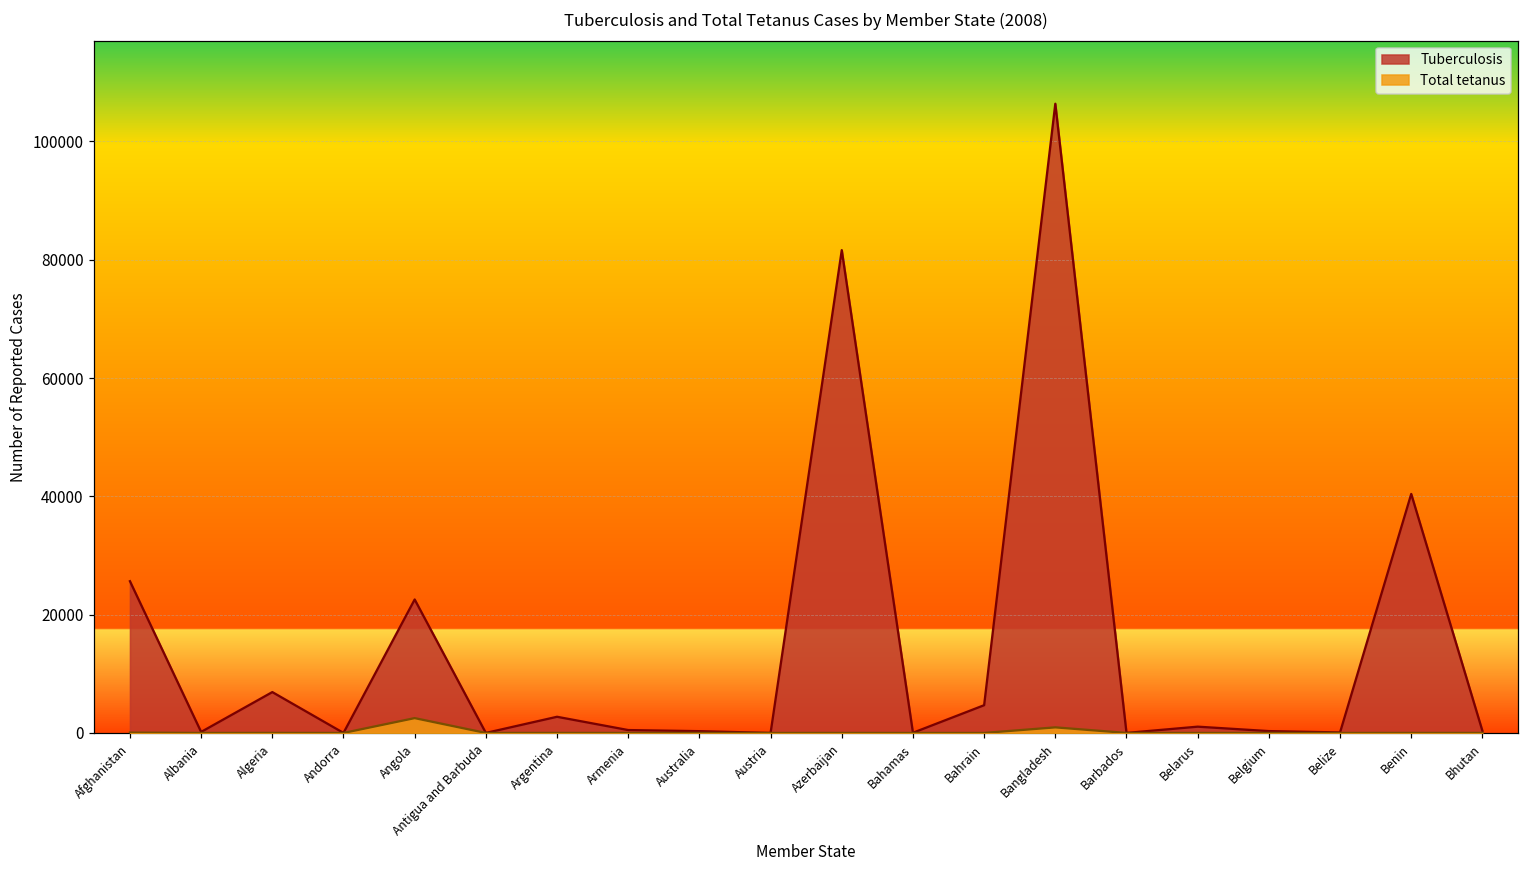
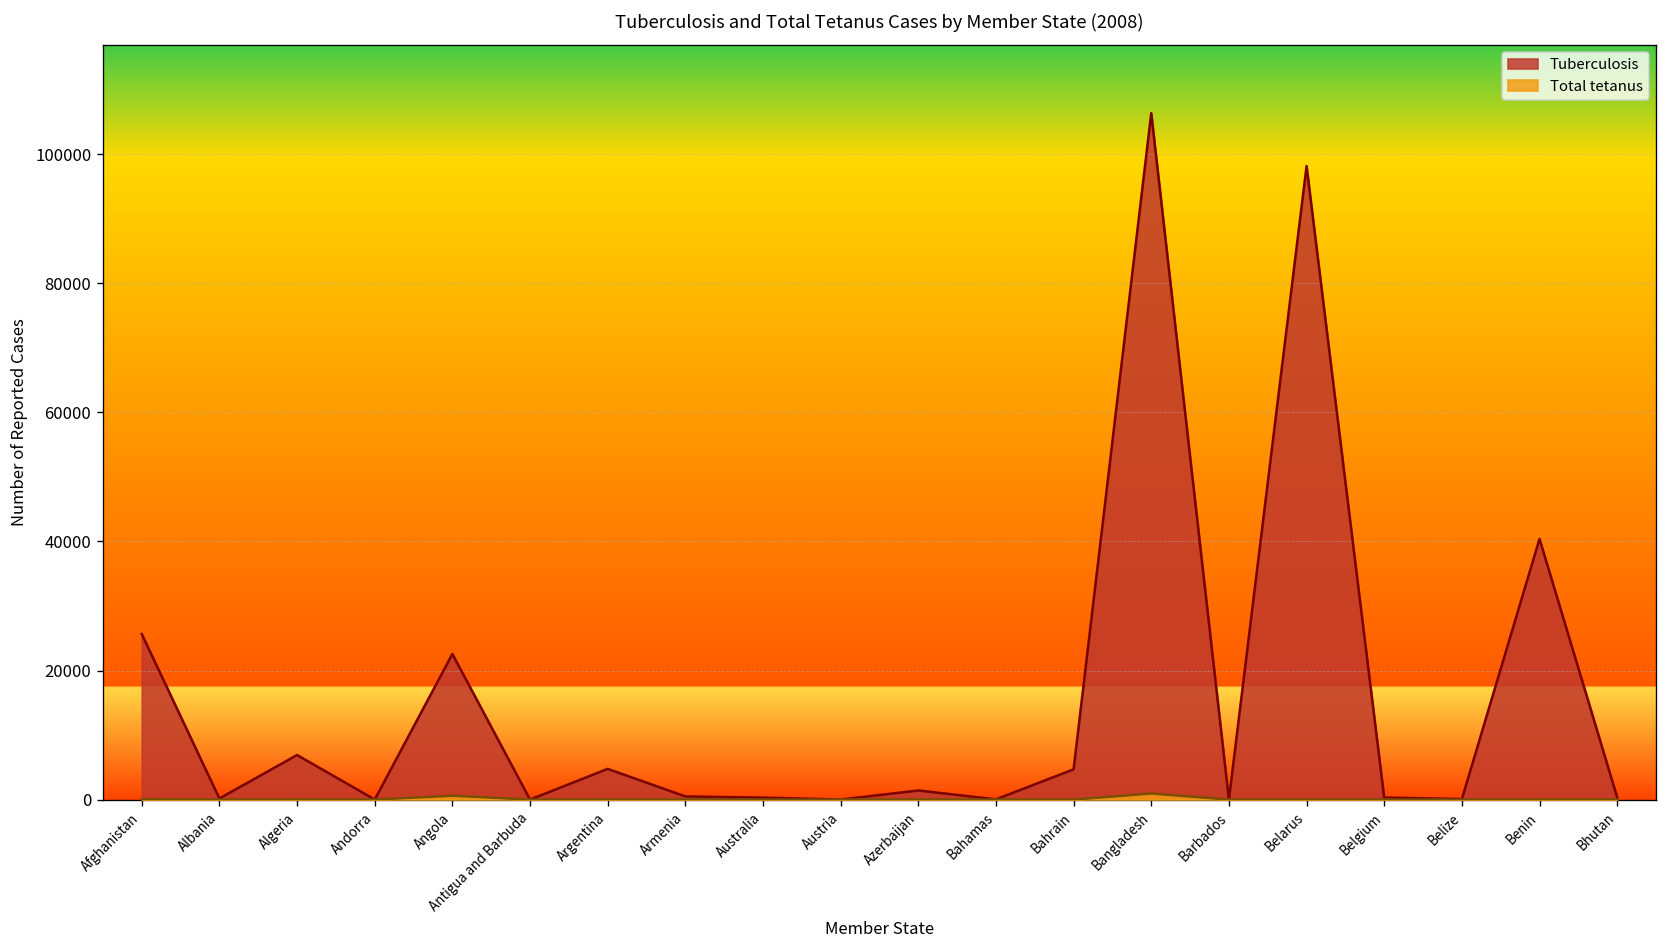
  {
    "Tuberculosis": {
      "Afghanistan": 26000,
      "Algeria": 7000,
      "Angola": 23000,
-     "Argentina": 3000,
+     "Argentina": 5000,
      "Armenia": 0,
-     "Azerbaijan": 82000,
+     "Azerbaijan": 1000,
      "Bahrain": 5000,
      "Bangladesh": 106000,
-     "Belarus": 1000,
+     "Belarus": 98000,
      "Benin": 40000
    },
    "Total tetanus": {
      "Afghanistan": 0,
      "Algeria": 0,
-     "Angola": 3000,
+     "Angola": 1000,
      "Argentina": 0,
      "Armenia": 0,
      "Azerbaijan": 0,
      "Bahrain": 0,
      "Bangladesh": 1000,
      "Belarus": 0,
      "Benin": 0
    }
  }
